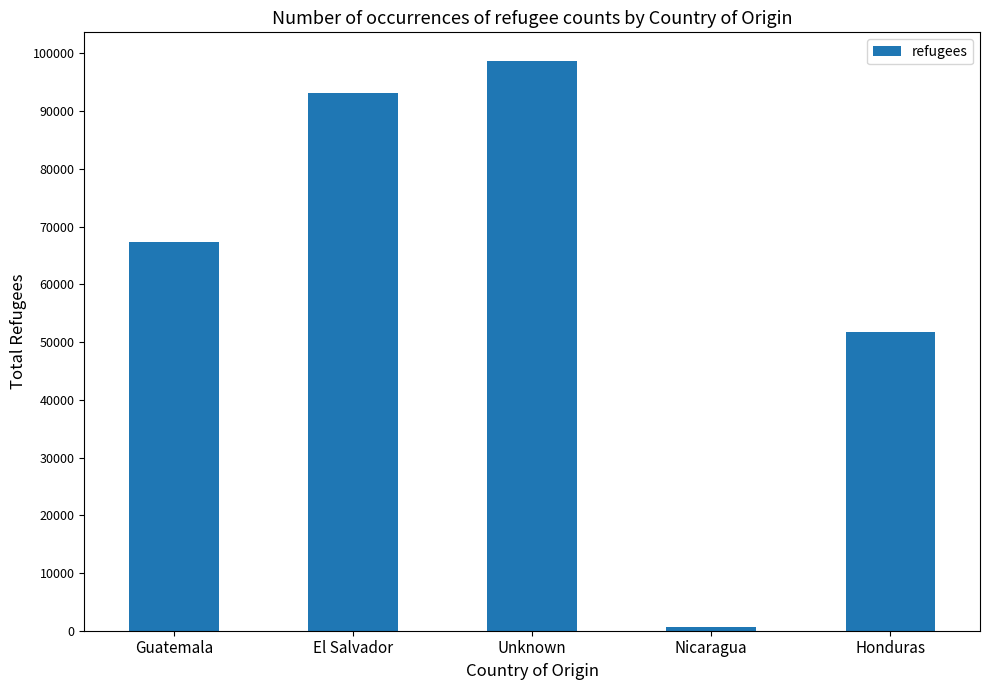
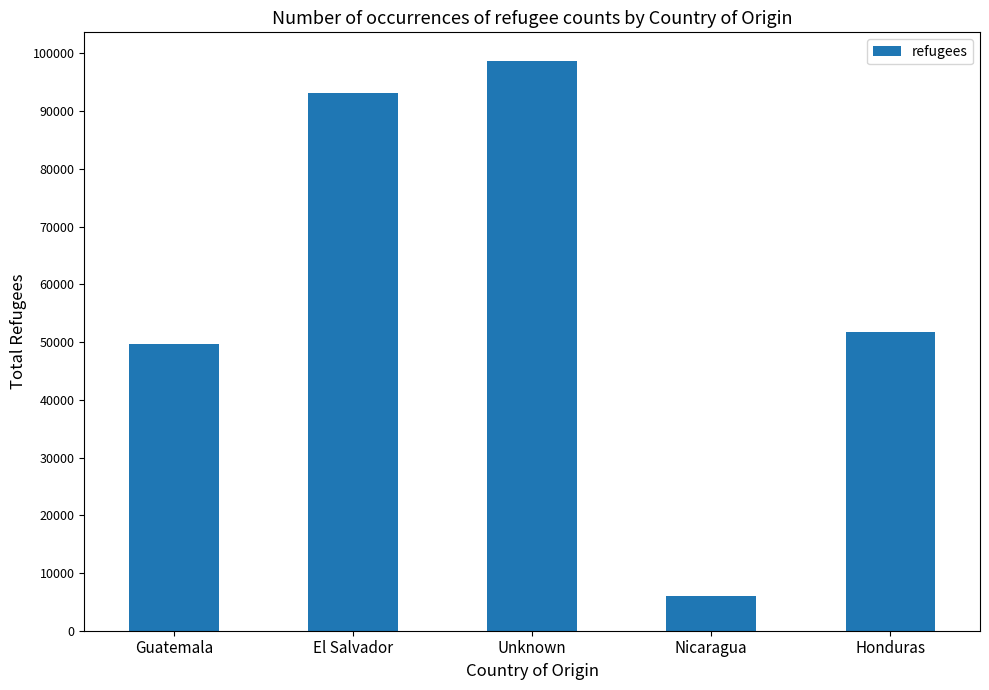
  {
-   "Guatemala": 67000,
+   "Guatemala": 50000,
    "El Salvador": 93000,
    "Unknown": 99000,
-   "Nicaragua": 1000,
+   "Nicaragua": 6000,
    "Honduras": 52000
  }
